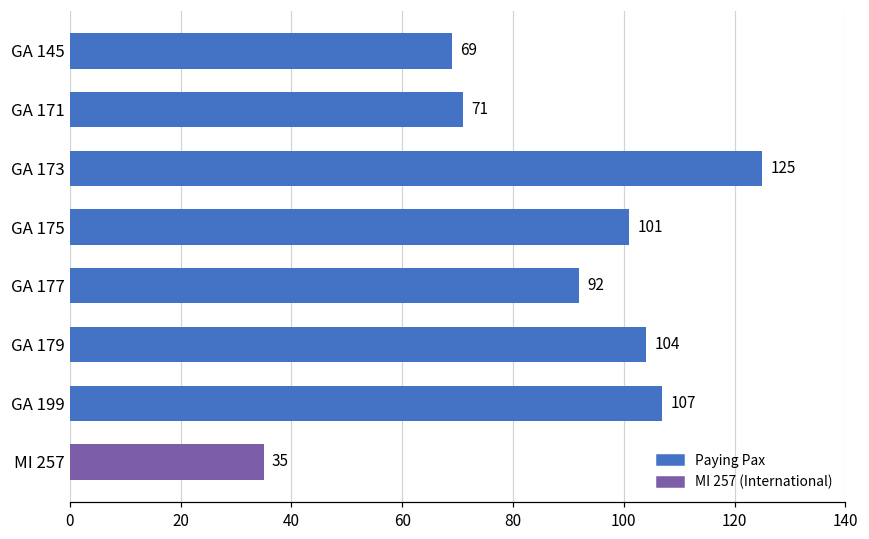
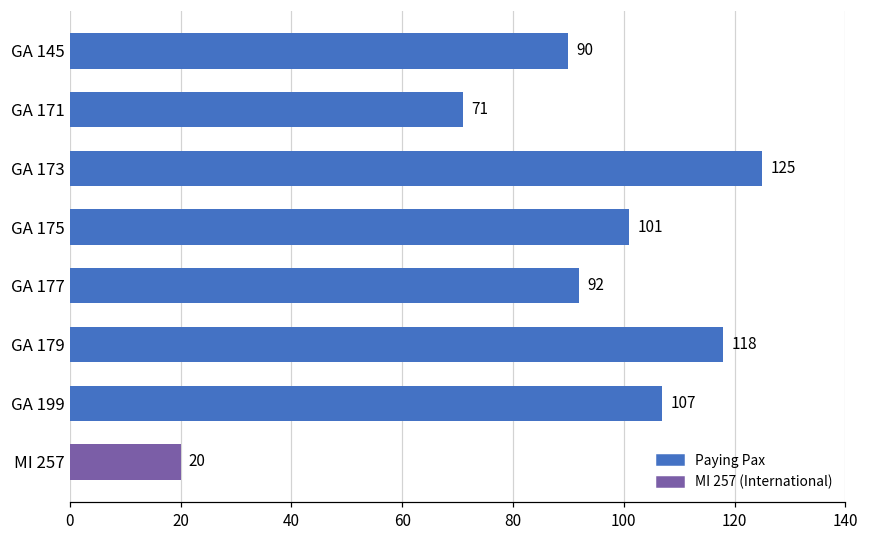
  {
-   "GA 145": 69,
+   "GA 145": 90,
    "GA 171": 71,
    "GA 173": 125,
    "GA 175": 101,
    "GA 177": 92,
-   "GA 179": 104,
+   "GA 179": 118,
    "GA 199": 107,
-   "MI 257": 35
+   "MI 257": 20
  }
